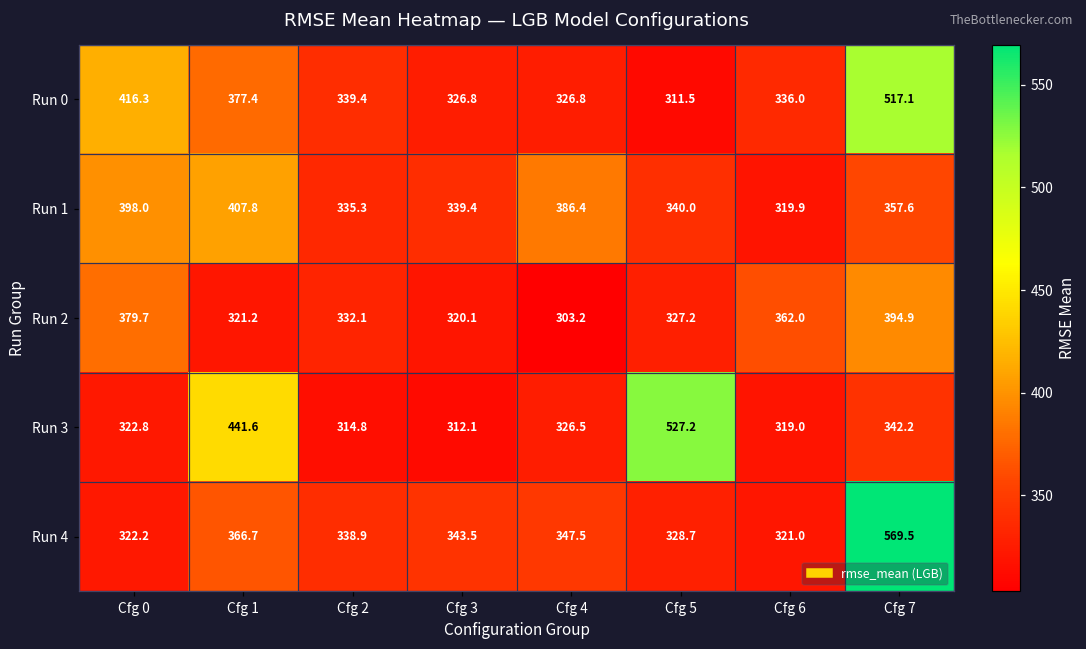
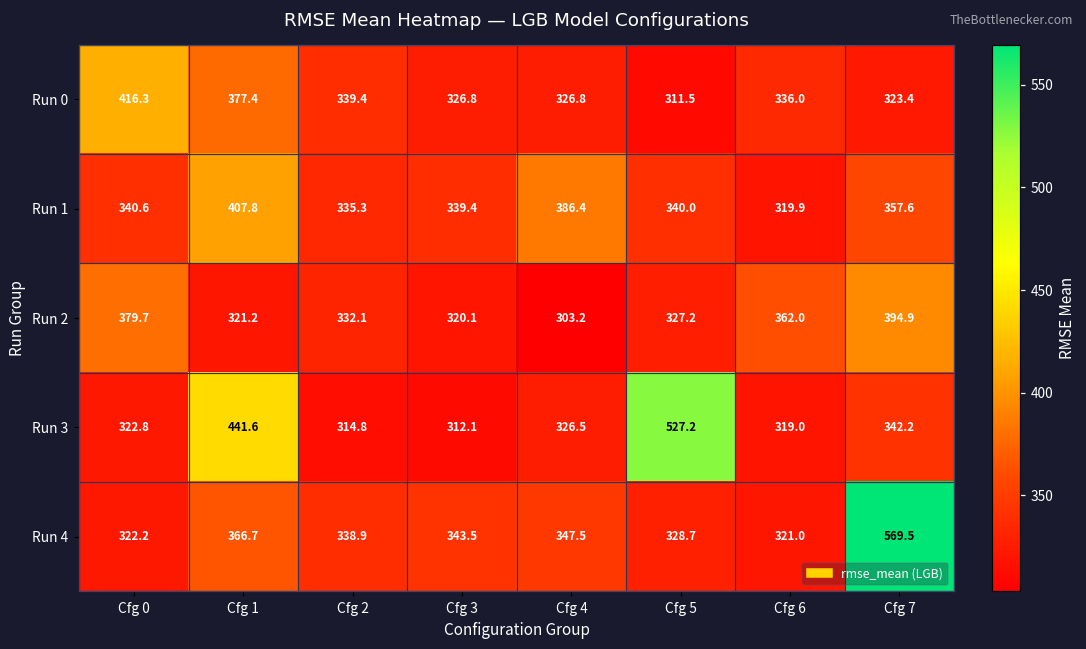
  {
    "Run 0": {
      "Cfg 0": 416.3,
      "Cfg 1": 377.4,
      "Cfg 2": 339.4,
      "Cfg 3": 326.8,
      "Cfg 4": 326.8,
      "Cfg 5": 311.5,
      "Cfg 6": 336.0,
-     "Cfg 7": 517.1
+     "Cfg 7": 323.4
    },
    "Run 1": {
-     "Cfg 0": 398.0,
+     "Cfg 0": 340.6,
      "Cfg 1": 407.8,
      "Cfg 2": 335.3,
      "Cfg 3": 339.4,
      "Cfg 4": 386.4,
      "Cfg 5": 340.0,
      "Cfg 6": 319.9,
      "Cfg 7": 357.6
    },
    "Run 2": {
      "Cfg 0": 379.7,
      "Cfg 1": 321.2,
      "Cfg 2": 332.1,
      "Cfg 3": 320.1,
      "Cfg 4": 303.2,
      "Cfg 5": 327.2,
      "Cfg 6": 362.0,
      "Cfg 7": 394.9
    },
    "Run 3": {
      "Cfg 0": 322.8,
      "Cfg 1": 441.6,
      "Cfg 2": 314.8,
      "Cfg 3": 312.1,
      "Cfg 4": 326.5,
      "Cfg 5": 527.2,
      "Cfg 6": 319.0,
      "Cfg 7": 342.2
    },
    "Run 4": {
      "Cfg 0": 322.2,
      "Cfg 1": 366.7,
      "Cfg 2": 338.9,
      "Cfg 3": 343.5,
      "Cfg 4": 347.5,
      "Cfg 5": 328.7,
      "Cfg 6": 321.0,
      "Cfg 7": 569.5
    }
  }
